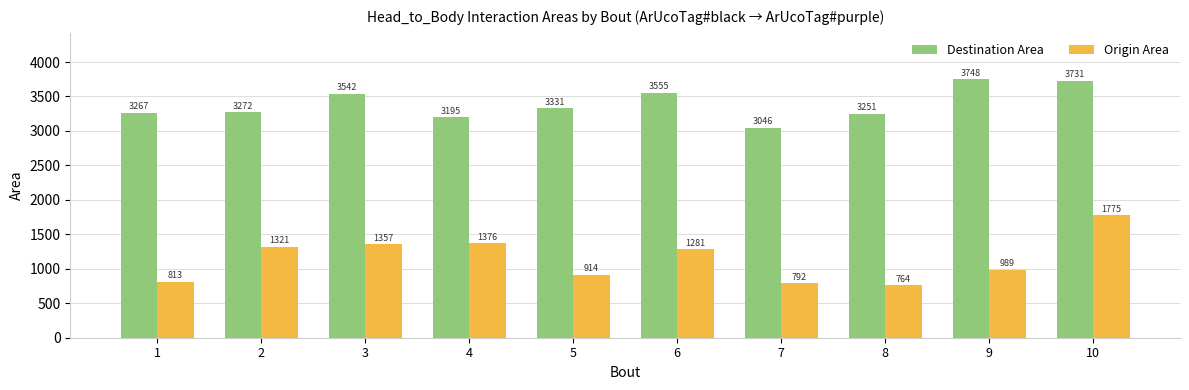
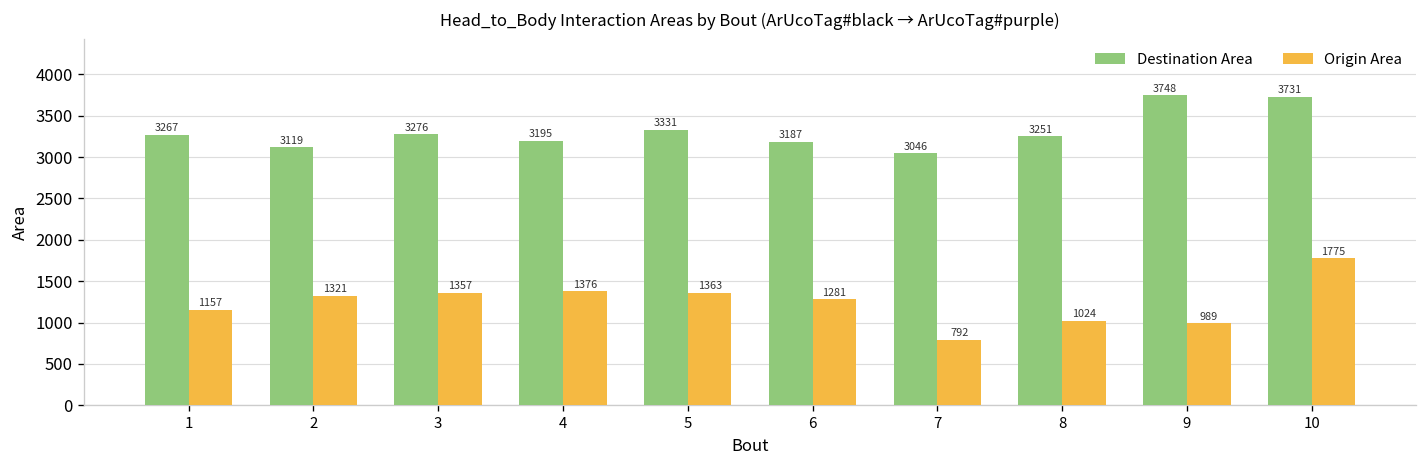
  {
    "Destination Area": {
      "1": 3267,
-     "2": 3272,
-     "3": 3542,
+     "2": 3119,
+     "3": 3276,
      "4": 3195,
      "5": 3331,
-     "6": 3555,
+     "6": 3187,
      "7": 3046,
      "8": 3251,
      "9": 3748,
      "10": 3731
    },
    "Origin Area": {
-     "1": 813,
+     "1": 1157,
      "2": 1321,
      "3": 1357,
      "4": 1376,
-     "5": 914,
+     "5": 1363,
      "6": 1281,
      "7": 792,
-     "8": 764,
+     "8": 1024,
      "9": 989,
      "10": 1775
    }
  }
